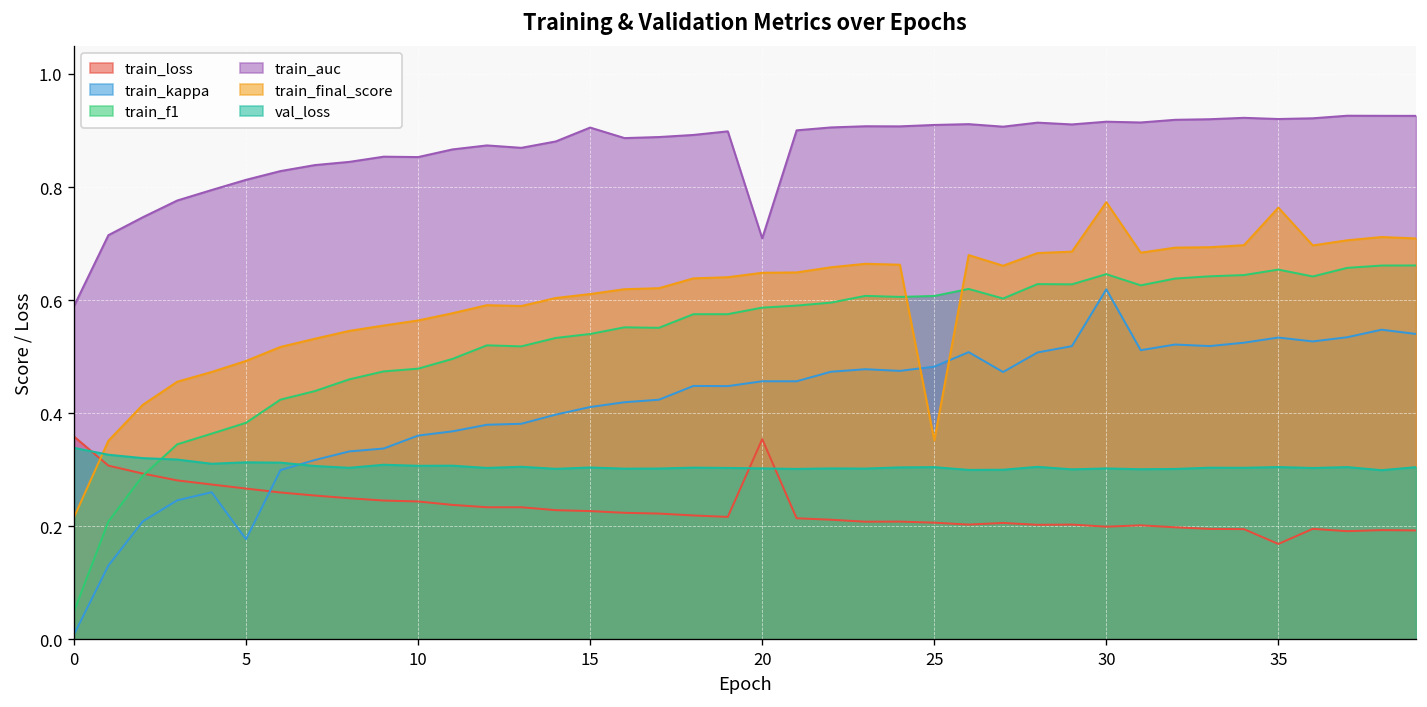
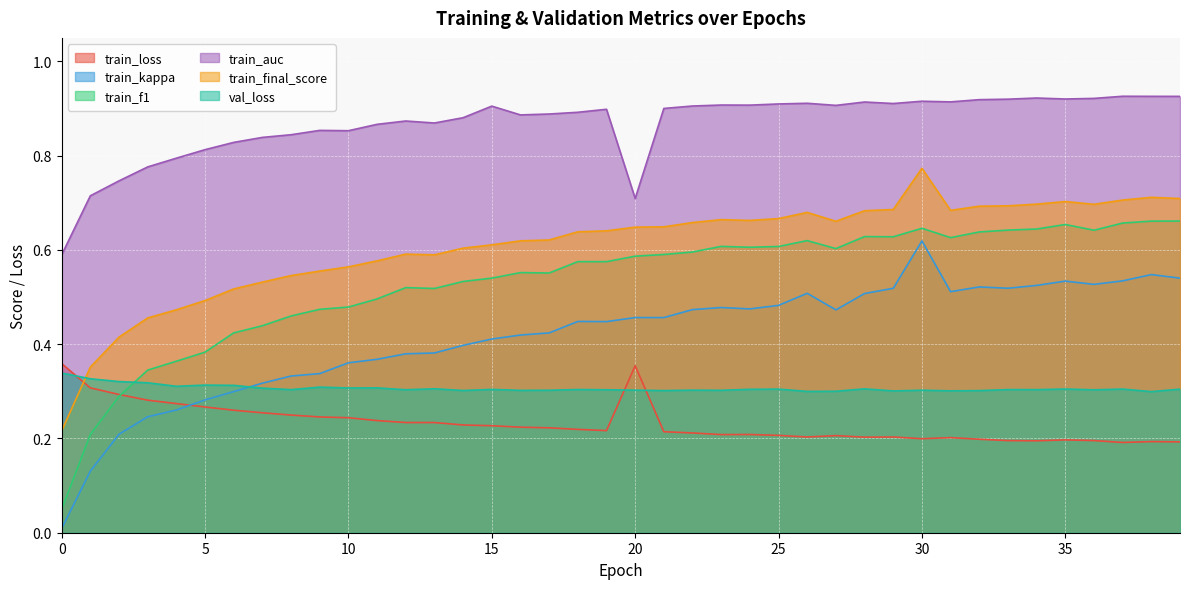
  {
    "train_loss": {
      "0": 0.36,
      "5": 0.27,
      "10": 0.24,
      "15": 0.23,
      "20": 0.35,
      "25": 0.21,
      "30": 0.20,
-     "35": 0.17
+     "35": 0.20
    },
    "train_kappa": {
      "0": 0.01,
-     "5": 0.18,
+     "5": 0.28,
      "10": 0.36,
      "15": 0.41,
      "20": 0.46,
      "25": 0.48,
      "30": 0.62,
      "35": 0.53
    },
    "train_auc": {
      "0": 0.59,
      "5": 0.81,
      "10": 0.85,
      "15": 0.91,
      "20": 0.71,
      "25": 0.91,
      "30": 0.92,
      "35": 0.92
    },
    "train_final_score": {
      "0": 0.22,
      "5": 0.49,
      "10": 0.56,
      "15": 0.61,
      "20": 0.65,
-     "25": 0.35,
+     "25": 0.67,
      "30": 0.77,
-     "35": 0.76
+     "35": 0.70
    }
  }
